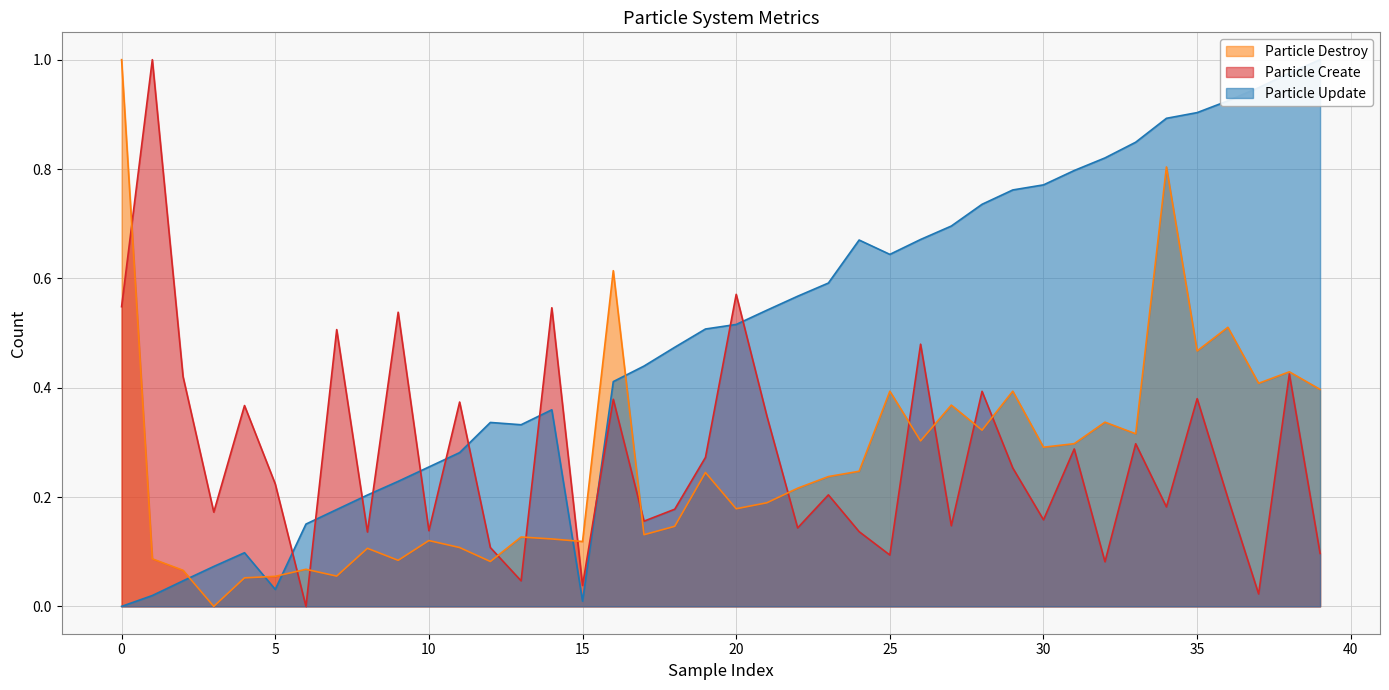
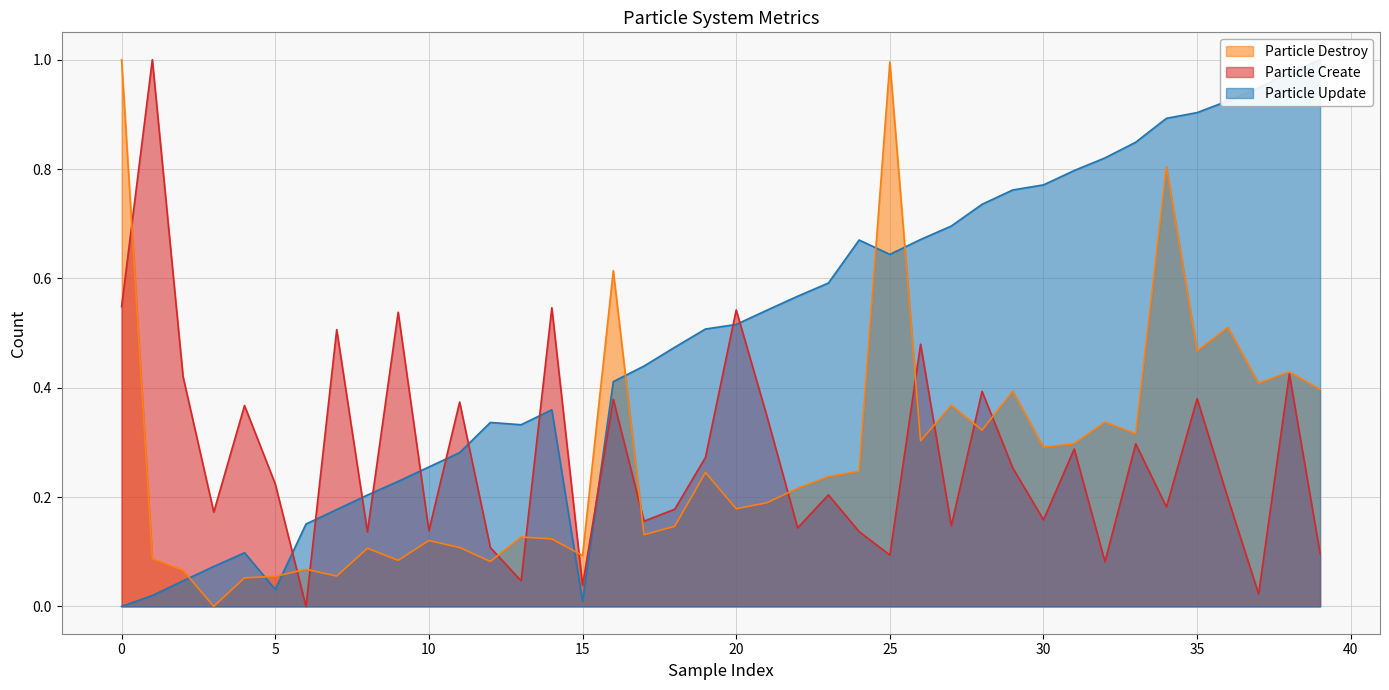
  {
    "Particle Destroy": {
      "0": 1.00,
      "5": 0.05,
      "10": 0.12,
-     "15": 0.12,
+     "15": 0.09,
      "20": 0.18,
-     "25": 0.39,
+     "25": 1.00,
      "30": 0.29,
      "35": 0.47
    },
    "Particle Create": {
      "0": 0.55,
      "5": 0.22,
      "10": 0.14,
      "15": 0.04,
-     "20": 0.57,
+     "20": 0.54,
      "25": 0.09,
      "30": 0.16,
      "35": 0.38
    },
    "Particle Update": {
      "0": 0.00,
      "5": 0.03,
      "10": 0.26,
      "15": 0.01,
      "20": 0.52,
      "25": 0.64,
      "30": 0.77,
      "35": 0.90
    }
  }
